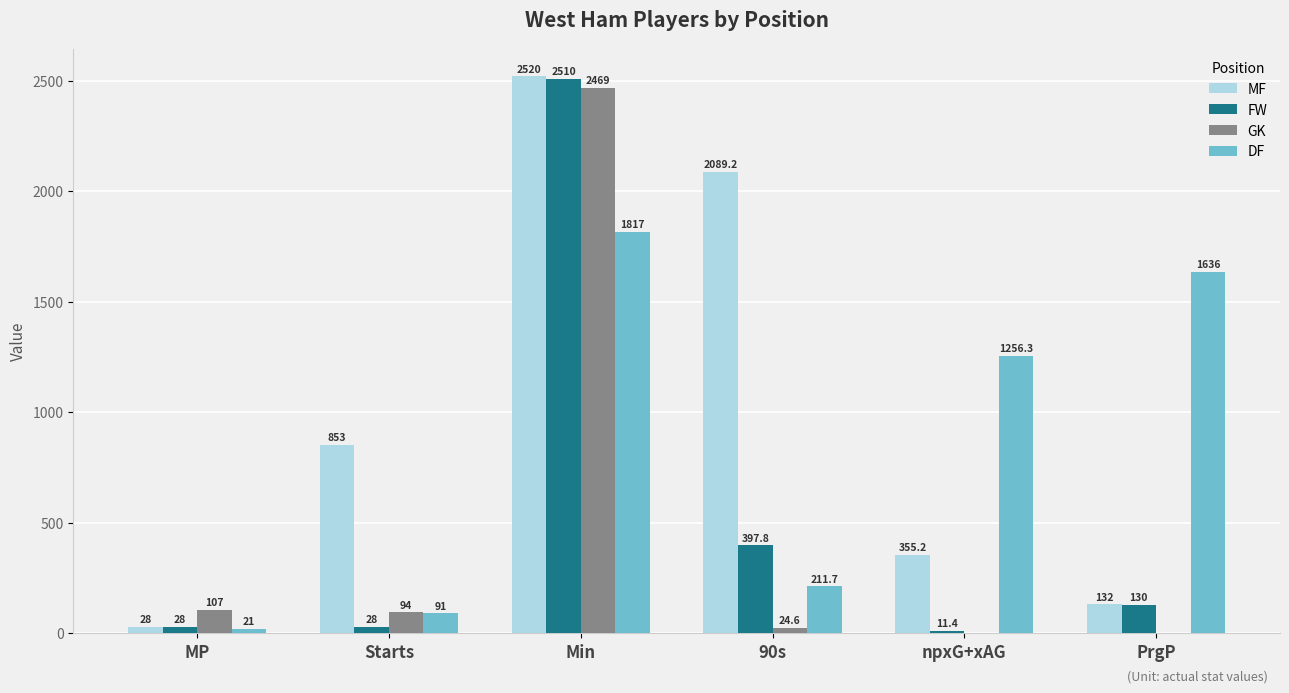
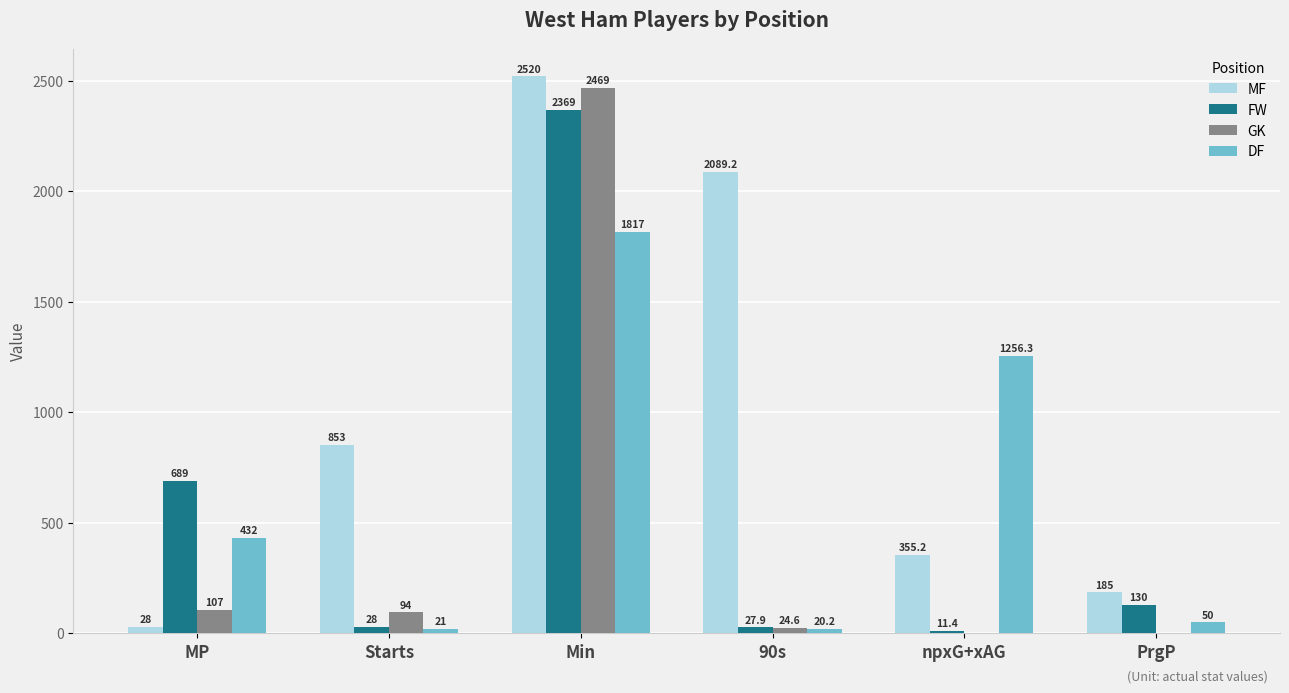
  {
    "MF": {
      "MP": 28,
      "Starts": 853,
      "Min": 2520,
      "90s": 2089.2,
      "npxG+xAG": 355.2,
-     "PrgP": 132
+     "PrgP": 185
    },
    "FW": {
-     "MP": 28,
+     "MP": 689,
      "Starts": 28,
-     "Min": 2510,
-     "90s": 397.8,
+     "Min": 2369,
+     "90s": 27.9,
      "npxG+xAG": 11.4,
      "PrgP": 130
    },
    "GK": {
      "MP": 107,
      "Starts": 94,
      "Min": 2469,
      "90s": 24.6
    },
    "DF": {
-     "MP": 21,
-     "Starts": 91,
+     "MP": 432,
+     "Starts": 21,
      "Min": 1817,
-     "90s": 211.7,
+     "90s": 20.2,
      "npxG+xAG": 1256.3,
-     "PrgP": 1636
+     "PrgP": 50
    }
  }
